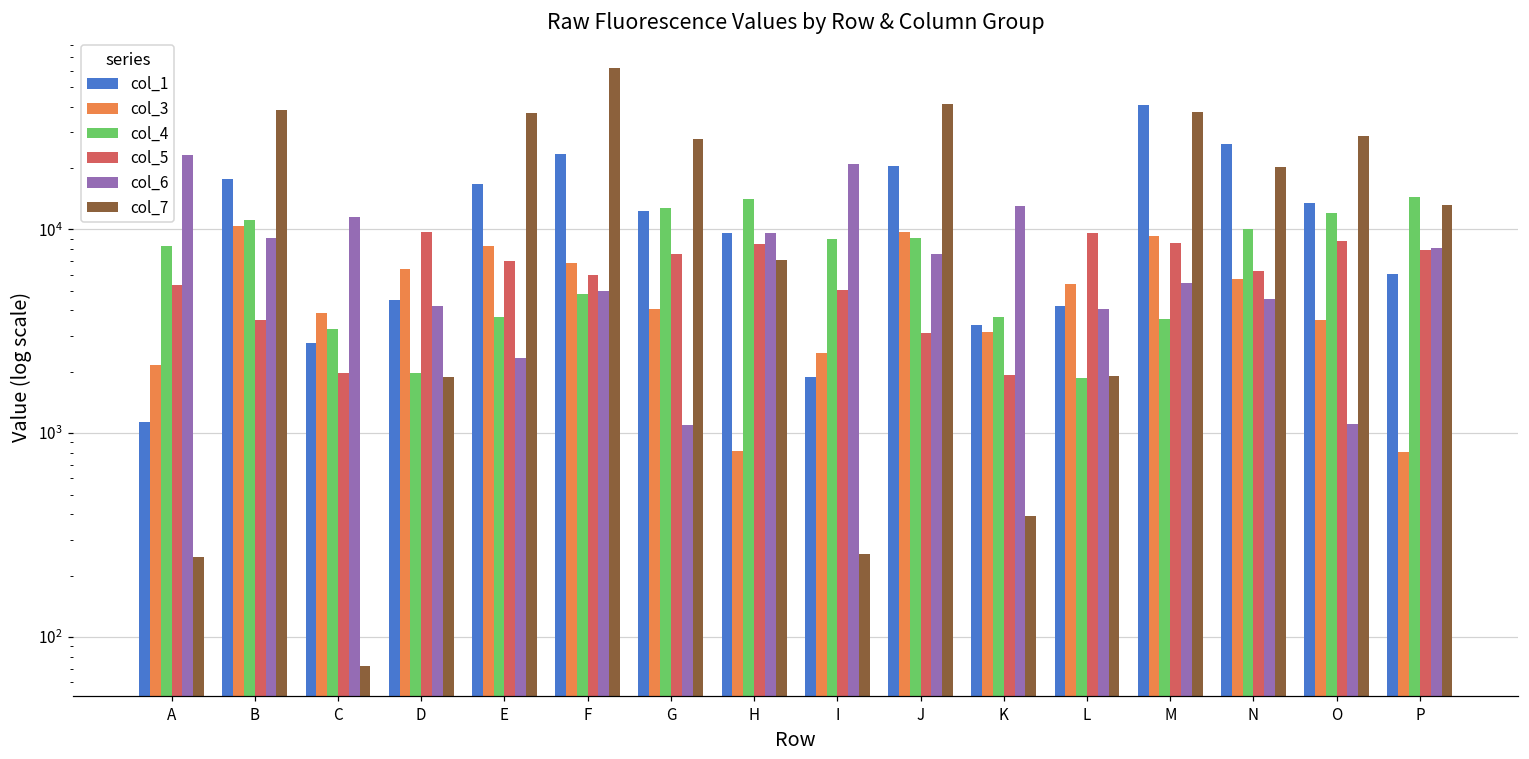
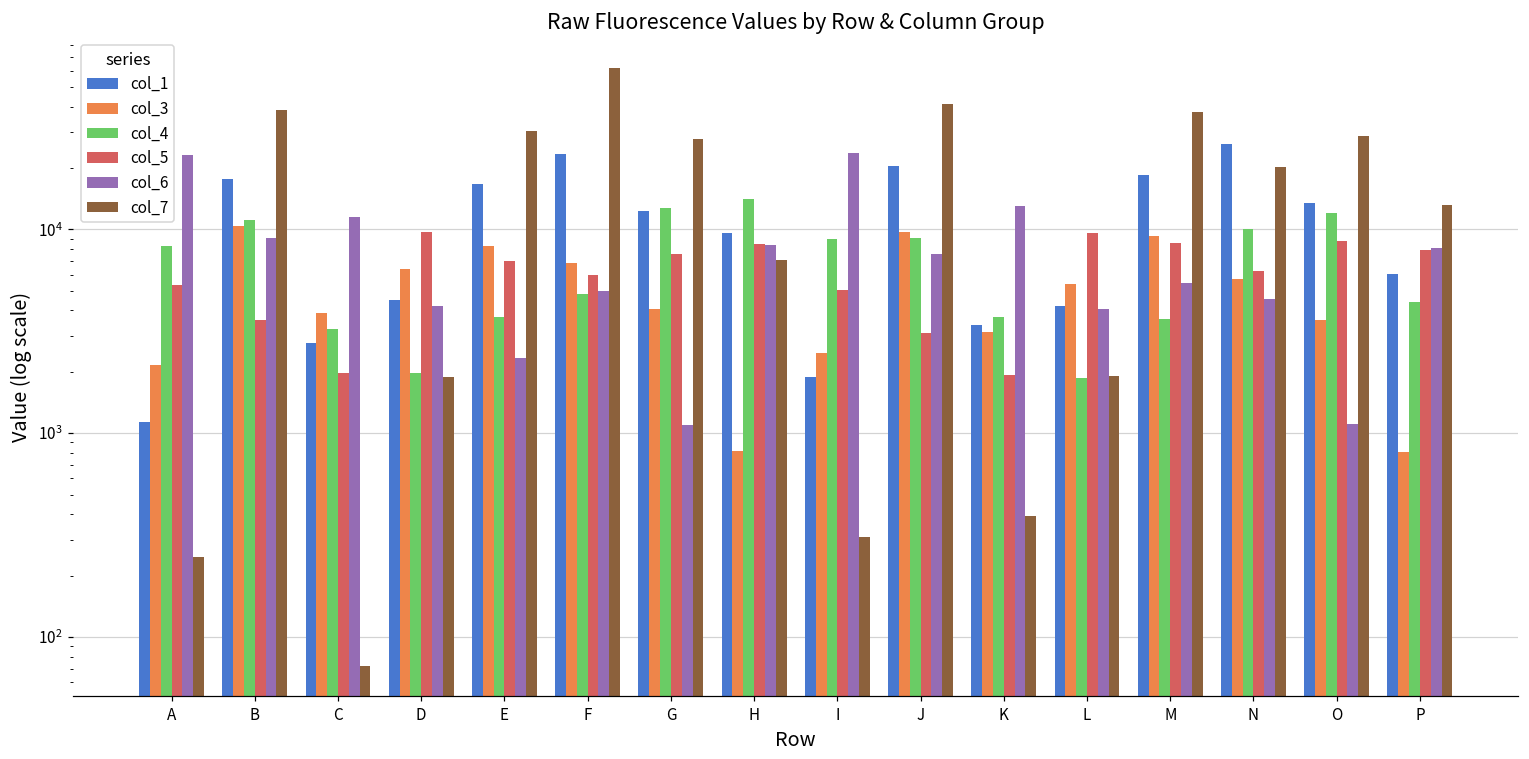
  {
    "col_1": {
      "A": 1100,
      "B": 18000,
      "C": 2800,
      "D": 4500,
      "E": 17000,
      "F": 23000,
      "G": 12000,
      "H": 10000,
      "I": 1900,
      "J": 20000,
      "K": 3400,
      "L": 4200,
-     "M": 41000,
+     "M": 18000,
      "N": 26000,
      "O": 13000,
      "P": 6000
    },
    "col_4": {
      "A": 8000,
      "B": 11000,
      "C": 3300,
      "D": 2000,
      "E": 3700,
      "F": 4800,
      "G": 13000,
      "H": 14000,
      "I": 9000,
      "J": 9000,
      "K": 3700,
      "L": 1900,
      "M": 3600,
      "N": 10000,
      "O": 12000,
-     "P": 14000
+     "P": 4400
    },
    "col_6": {
      "A": 23000,
      "B": 9000,
      "C": 11000,
      "D": 4200,
      "E": 2300,
      "F": 5000,
      "G": 1100,
-     "H": 10000,
-     "I": 21000,
+     "H": 8000,
+     "I": 24000,
      "J": 7600,
      "K": 13000,
      "L": 4100,
      "M": 5500,
      "N": 4600,
      "O": 1100,
      "P": 8000
    },
    "col_7": {
      "A": 250,
      "B": 39000,
      "C": 72,
      "D": 1900,
-     "E": 37000,
+     "E": 31000,
      "F": 62000,
      "G": 28000,
      "H": 7100,
-     "I": 260,
+     "I": 310,
      "J": 41000,
      "K": 390,
      "L": 1900,
      "M": 38000,
      "N": 20000,
      "O": 29000,
      "P": 13000
    }
  }
